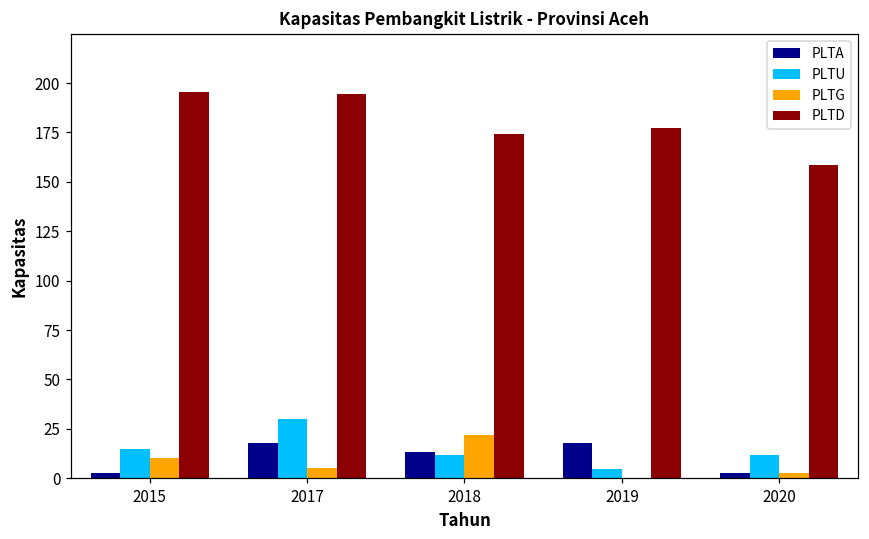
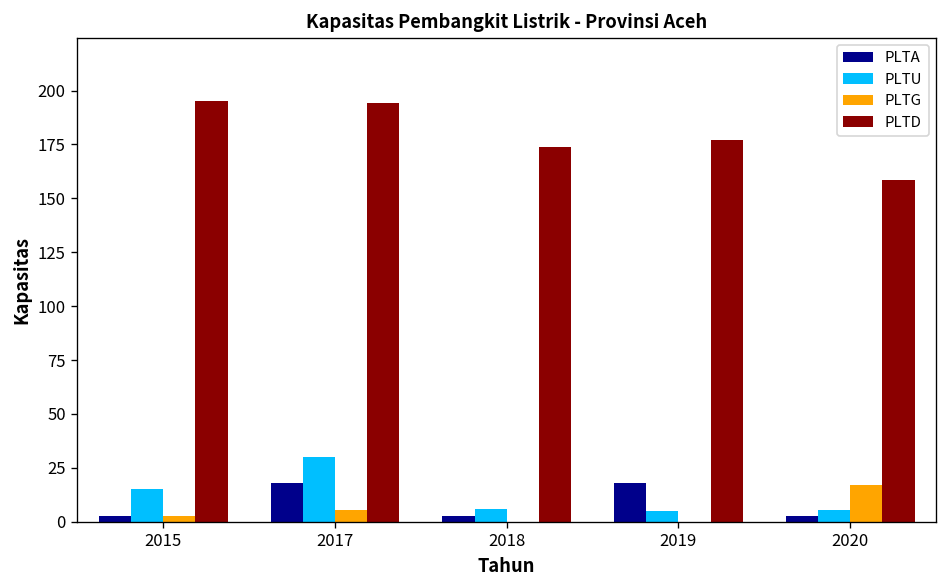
  {
    "PLTA": {
      "2015": 3,
      "2017": 18,
-     "2018": 13,
+     "2018": 2,
      "2019": 18,
      "2020": 2
    },
    "PLTU": {
      "2015": 15,
      "2017": 30,
-     "2018": 12,
+     "2018": 6,
      "2019": 5,
-     "2020": 12
+     "2020": 5
    },
    "PLTG": {
-     "2015": 10,
+     "2015": 2,
      "2017": 5,
-     "2018": 22,
+     "2018": 0,
      "2019": 0,
-     "2020": 3
+     "2020": 17
    },
    "PLTD": {
      "2015": 195,
      "2017": 194,
      "2018": 174,
      "2019": 177,
      "2020": 159
    }
  }
